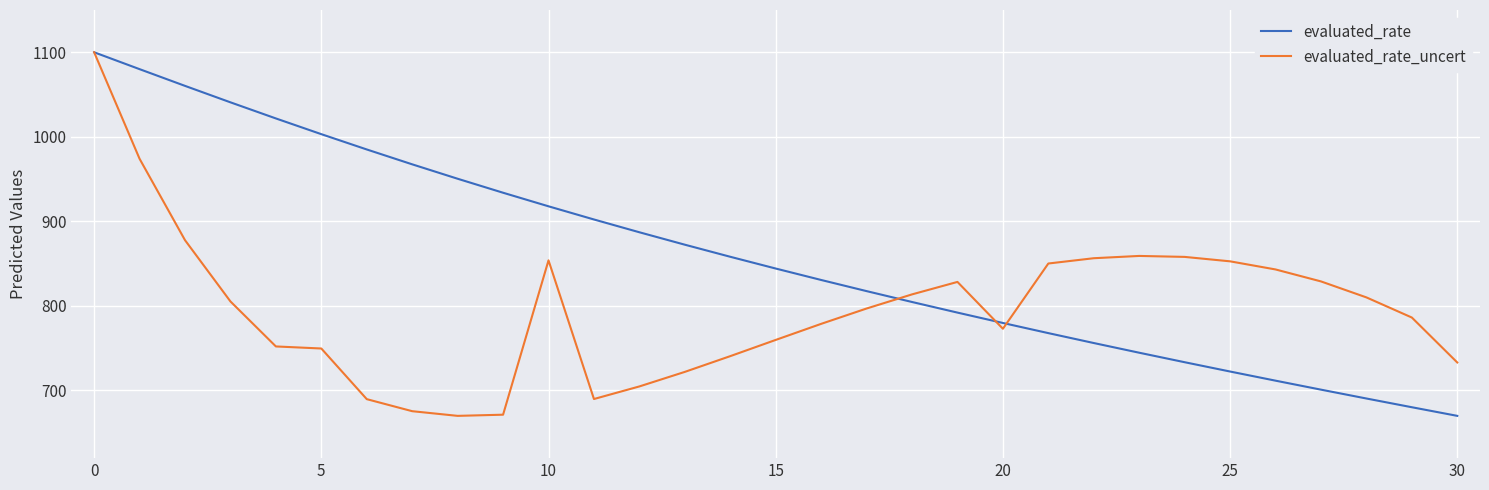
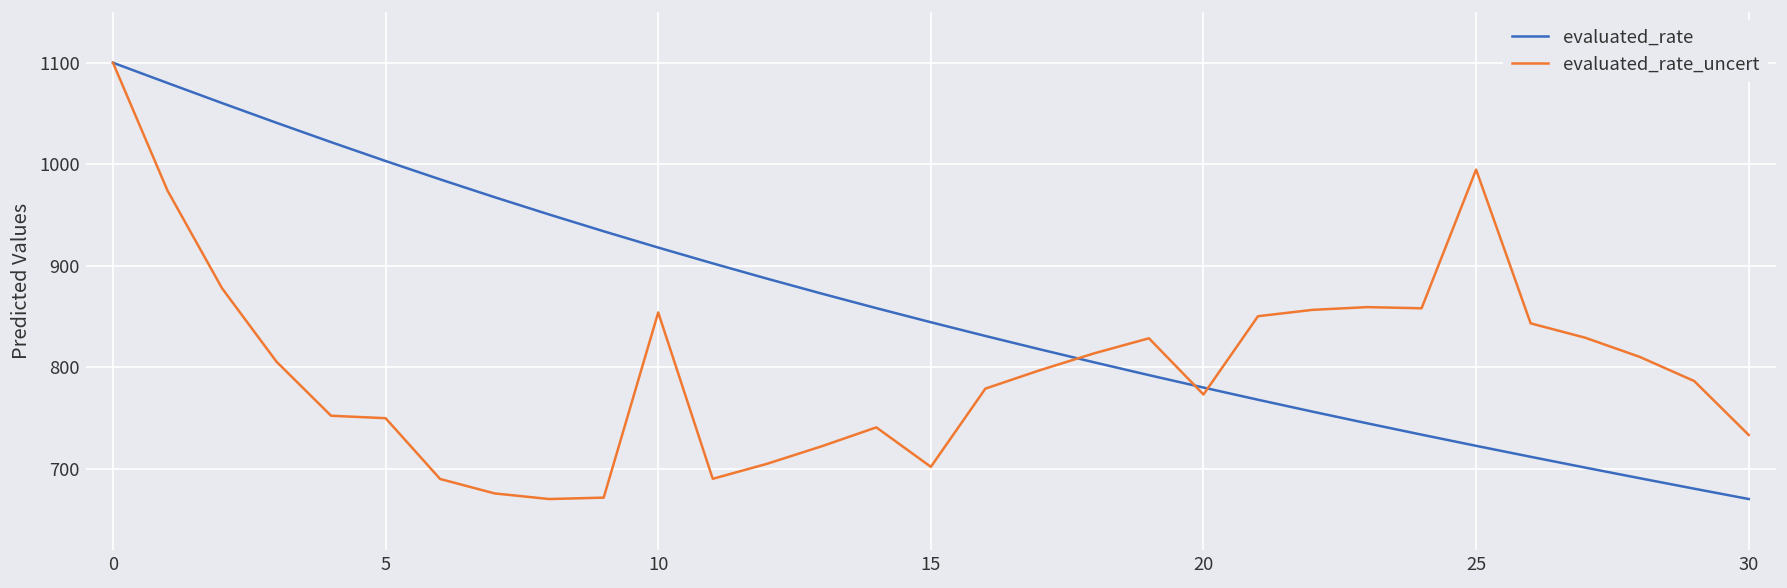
  {
    "evaluated_rate": {
      "5": 1000,
      "10": 920,
      "15": 840,
      "20": 780,
      "25": 720,
      "30": 670
    },
    "evaluated_rate_uncert": {
      "5": 750,
      "10": 850,
-     "15": 760,
+     "15": 700,
      "20": 770,
-     "25": 850,
+     "25": 990,
      "30": 730
    }
  }
